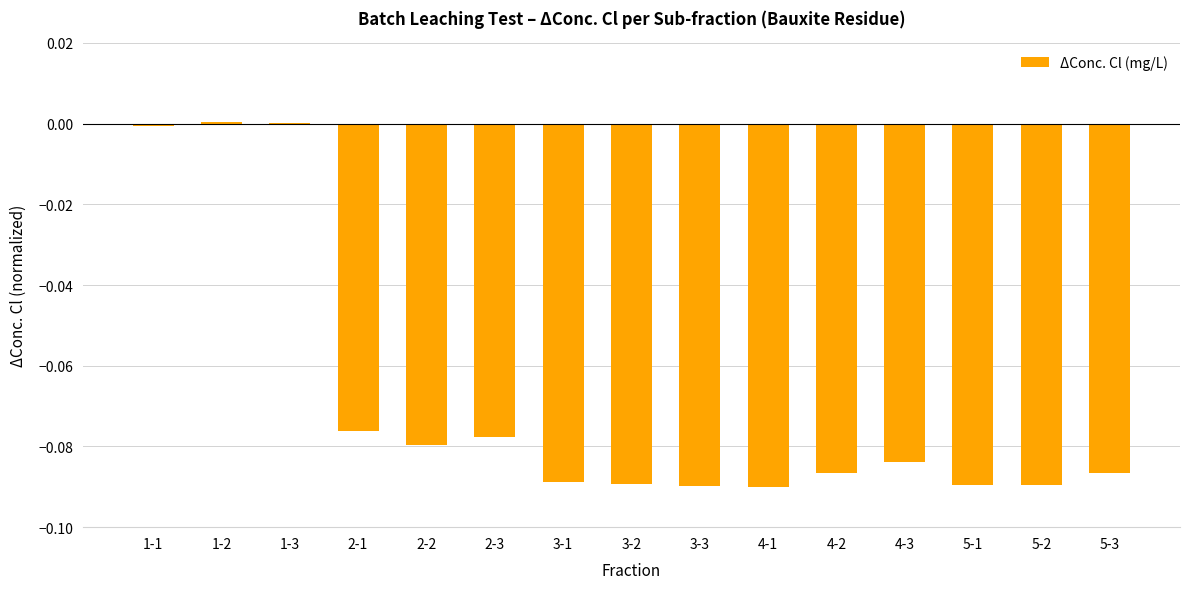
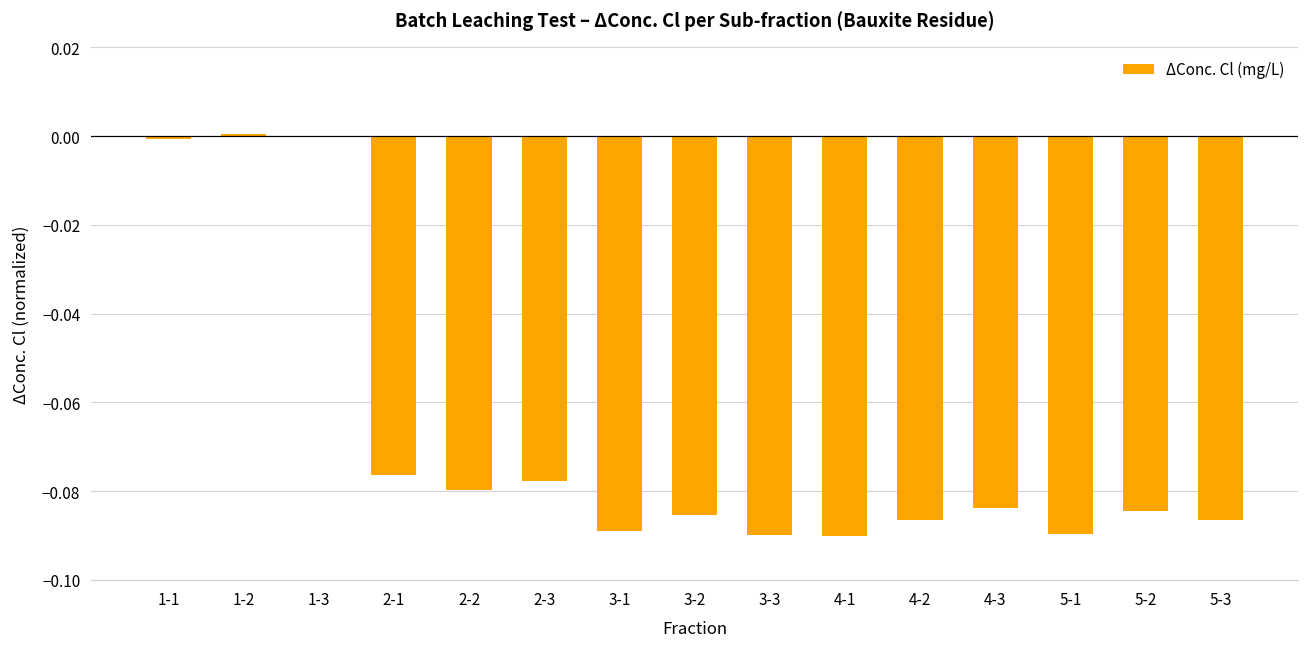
  {
    "2-1": -0.076,
    "2-2": -0.080,
    "2-3": -0.078,
    "3-1": -0.089,
-   "3-2": -0.089,
+   "3-2": -0.085,
    "3-3": -0.090,
    "4-1": -0.090,
    "4-2": -0.087,
    "4-3": -0.084,
    "5-1": -0.090,
-   "5-2": -0.090,
+   "5-2": -0.085,
    "5-3": -0.087
  }
